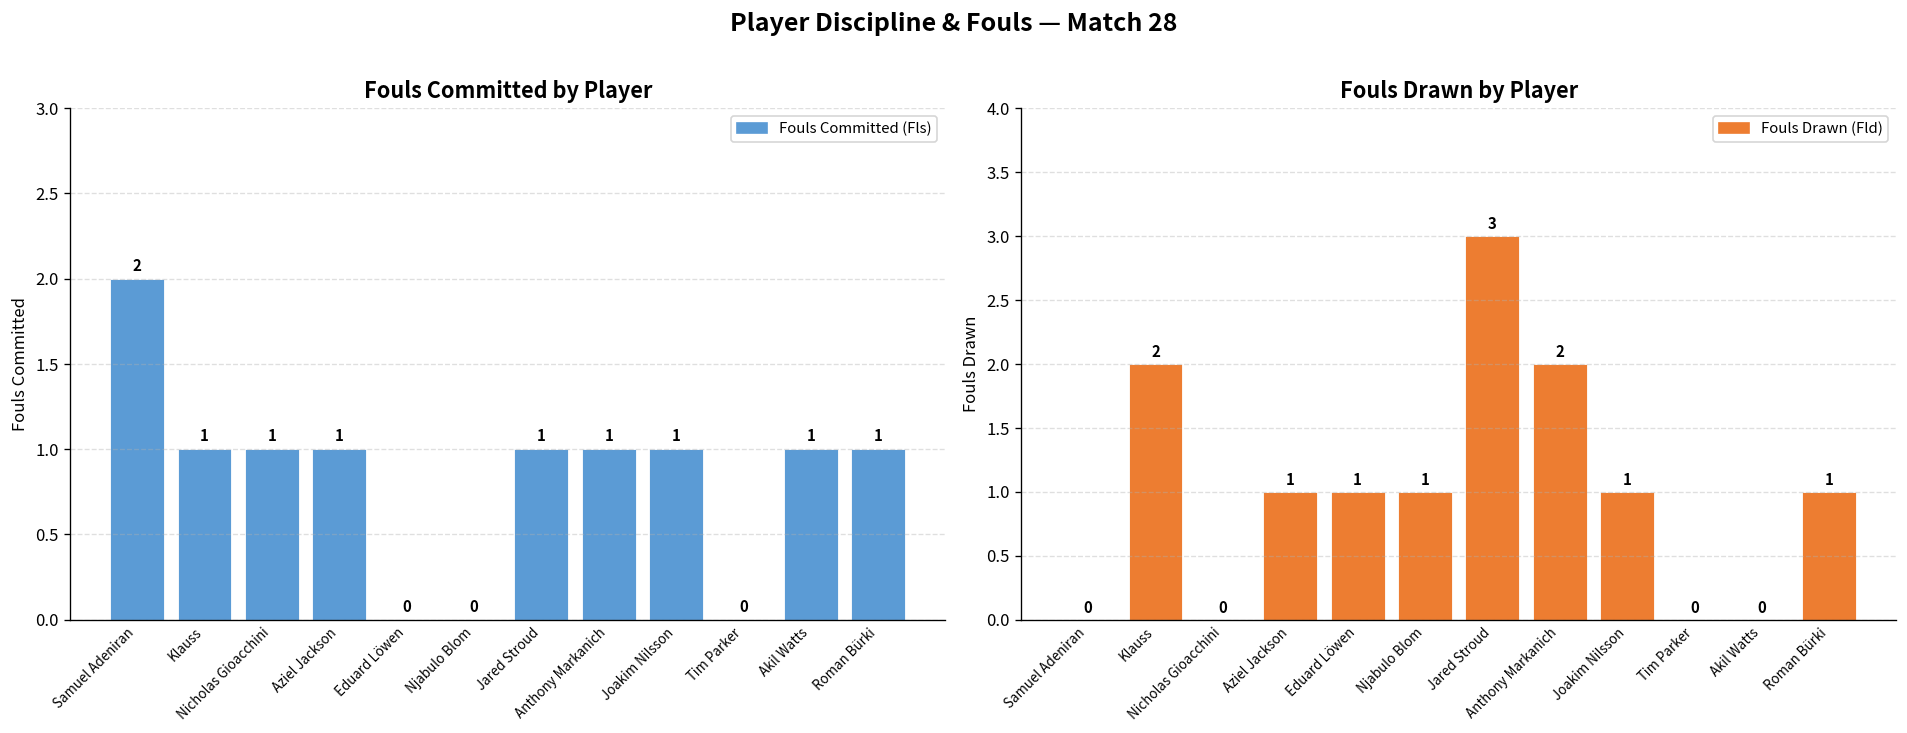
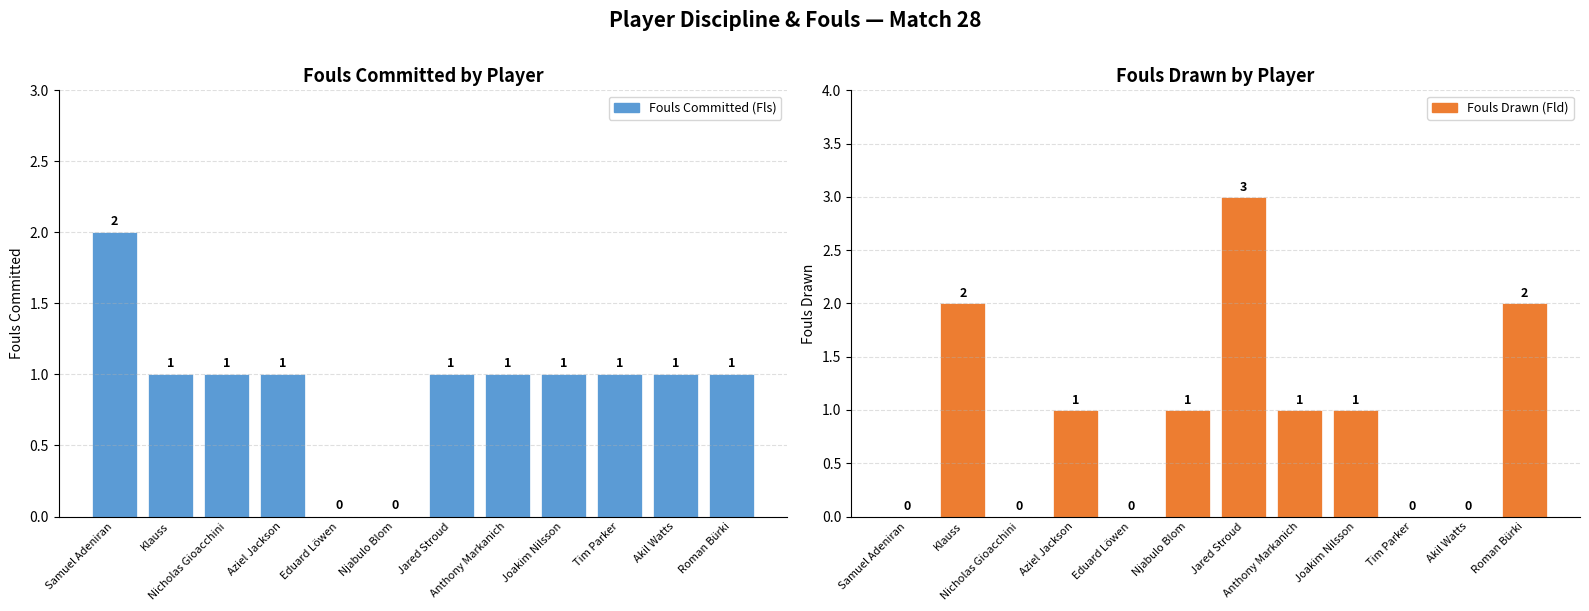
  {
    "Fouls Committed by Player": {
      "Samuel Adeniran": 2,
      "Klauss": 1,
      "Nicholas Gioacchini": 1,
      "Aziel Jackson": 1,
      "Eduard Löwen": 0,
      "Njabulo Blom": 0,
      "Jared Stroud": 1,
      "Anthony Markanich": 1,
      "Joakim Nilsson": 1,
-     "Tim Parker": 0,
+     "Tim Parker": 1,
      "Akil Watts": 1,
      "Roman Bürki": 1
    },
    "Fouls Drawn by Player": {
      "Samuel Adeniran": 0,
      "Klauss": 2,
      "Nicholas Gioacchini": 0,
      "Aziel Jackson": 1,
-     "Eduard Löwen": 1,
+     "Eduard Löwen": 0,
      "Njabulo Blom": 1,
      "Jared Stroud": 3,
-     "Anthony Markanich": 2,
+     "Anthony Markanich": 1,
      "Joakim Nilsson": 1,
      "Tim Parker": 0,
      "Akil Watts": 0,
-     "Roman Bürki": 1
+     "Roman Bürki": 2
    }
  }
